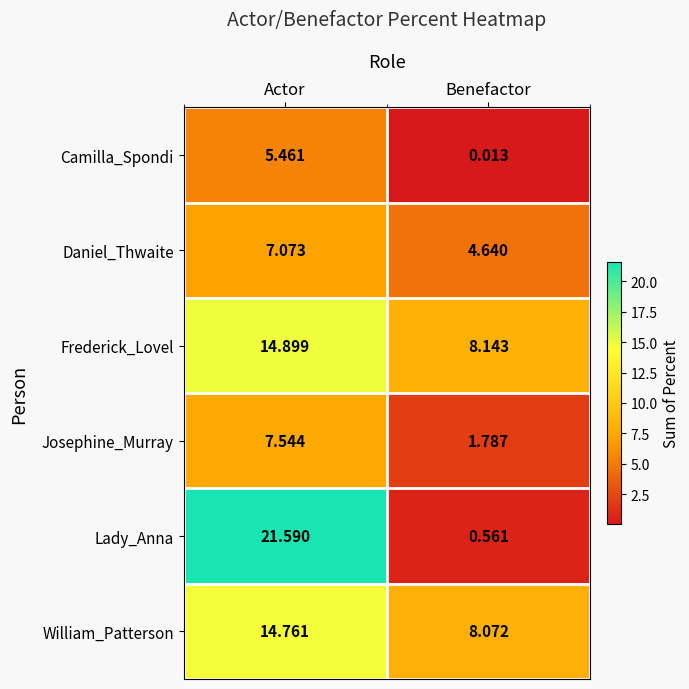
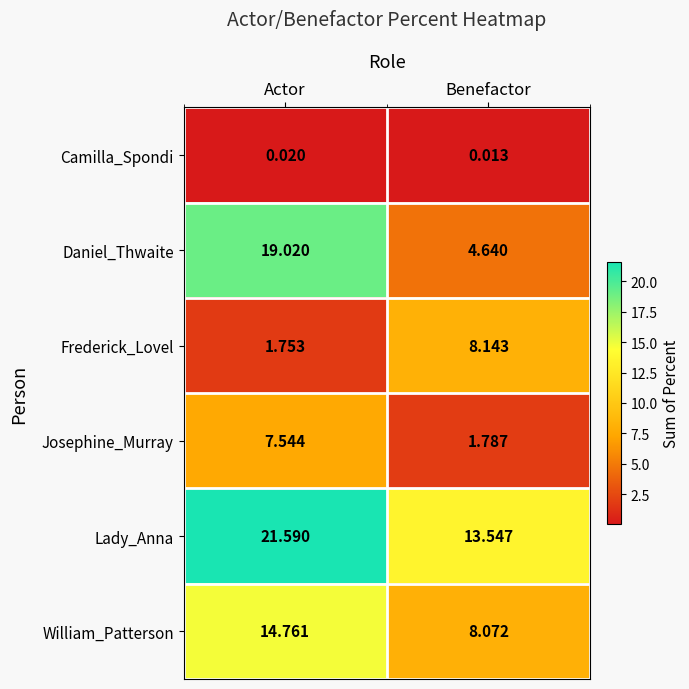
  {
    "Camilla_Spondi": {
-     "Actor": 5.461,
+     "Actor": 0.020,
      "Benefactor": 0.013
    },
    "Daniel_Thwaite": {
-     "Actor": 7.073,
+     "Actor": 19.020,
      "Benefactor": 4.640
    },
    "Frederick_Lovel": {
-     "Actor": 14.899,
+     "Actor": 1.753,
      "Benefactor": 8.143
    },
    "Josephine_Murray": {
      "Actor": 7.544,
      "Benefactor": 1.787
    },
    "Lady_Anna": {
      "Actor": 21.590,
-     "Benefactor": 0.561
+     "Benefactor": 13.547
    },
    "William_Patterson": {
      "Actor": 14.761,
      "Benefactor": 8.072
    }
  }
